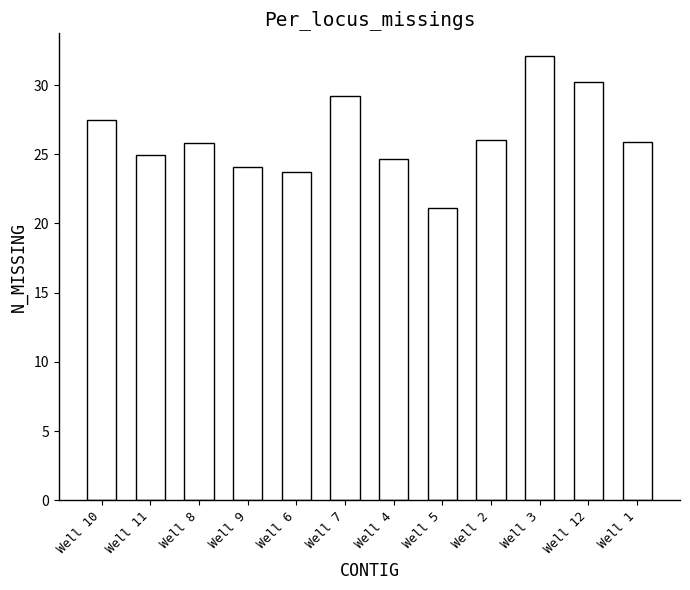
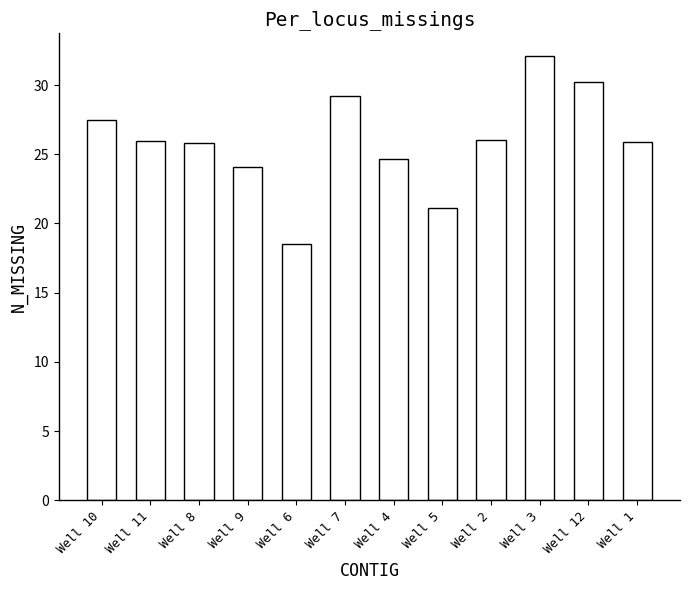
  {
    "Well 10": 27.5,
-   "Well 11": 24.9,
+   "Well 11": 25.9,
    "Well 8": 25.8,
    "Well 9": 24.1,
-   "Well 6": 23.7,
+   "Well 6": 18.5,
    "Well 7": 29.2,
    "Well 4": 24.7,
    "Well 5": 21.1,
    "Well 2": 26.0,
    "Well 3": 32.1,
    "Well 12": 30.2,
    "Well 1": 25.9
  }
